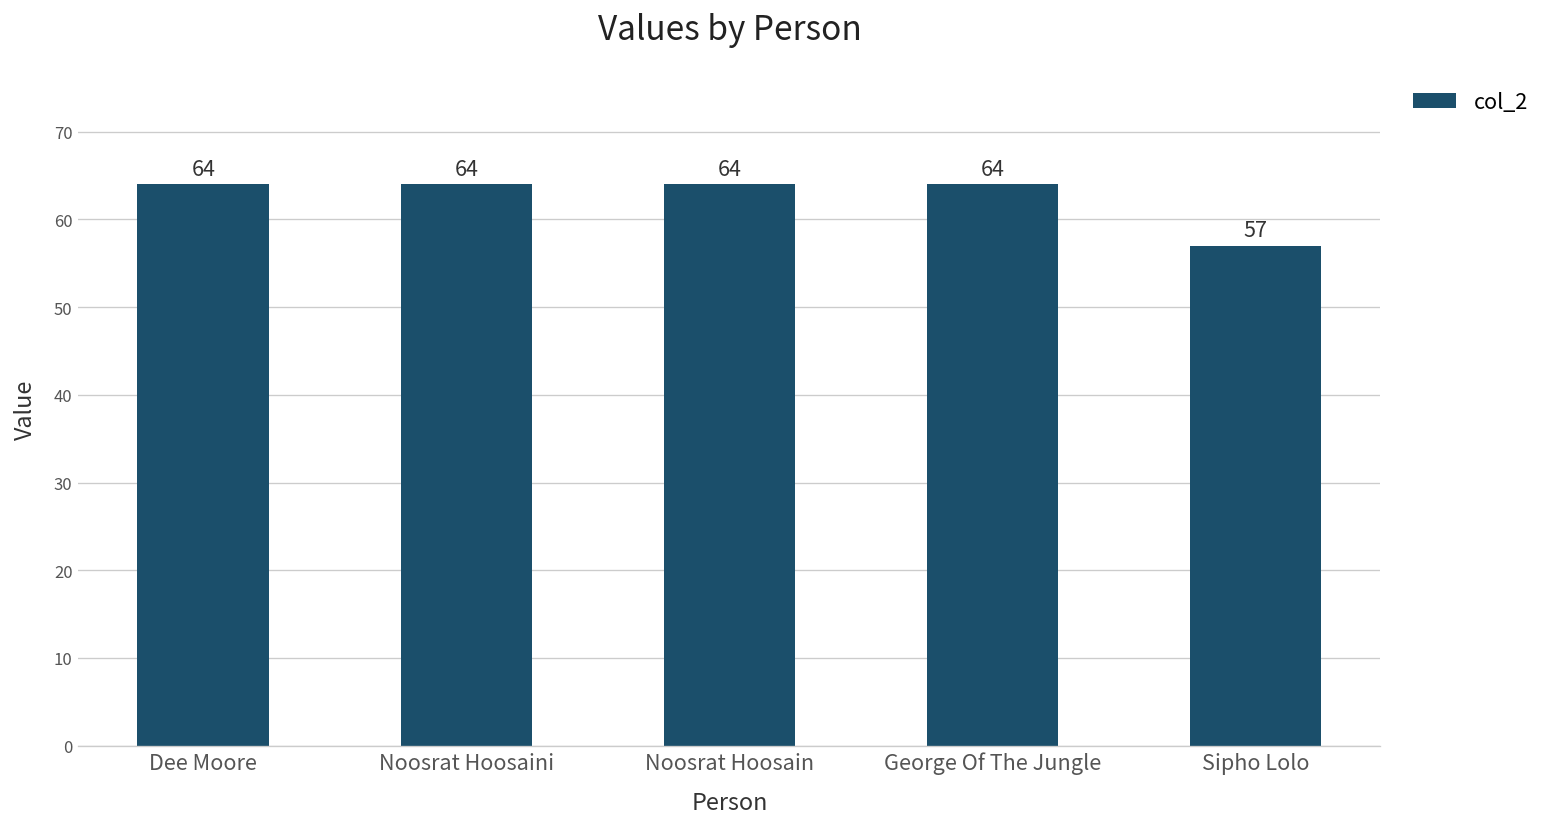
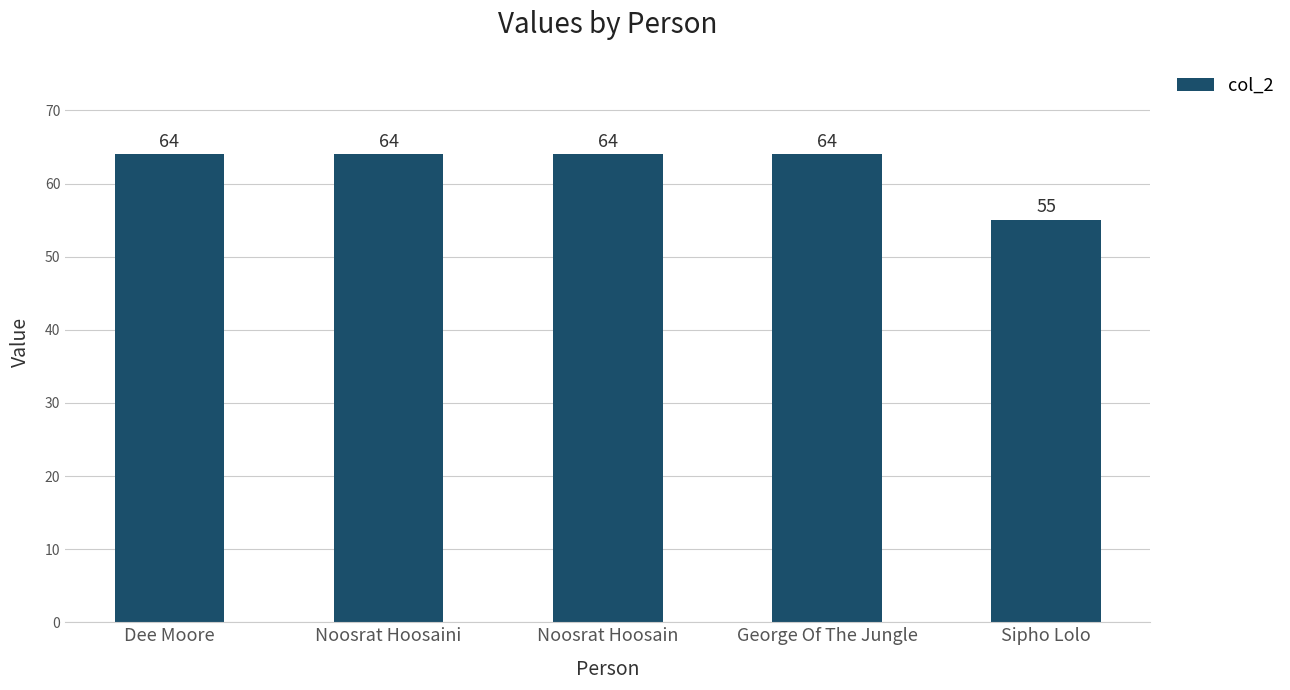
  {
    "Dee Moore": 64,
    "Noosrat Hoosaini": 64,
    "Noosrat Hoosain": 64,
    "George Of The Jungle": 64,
-   "Sipho Lolo": 57
+   "Sipho Lolo": 55
  }
